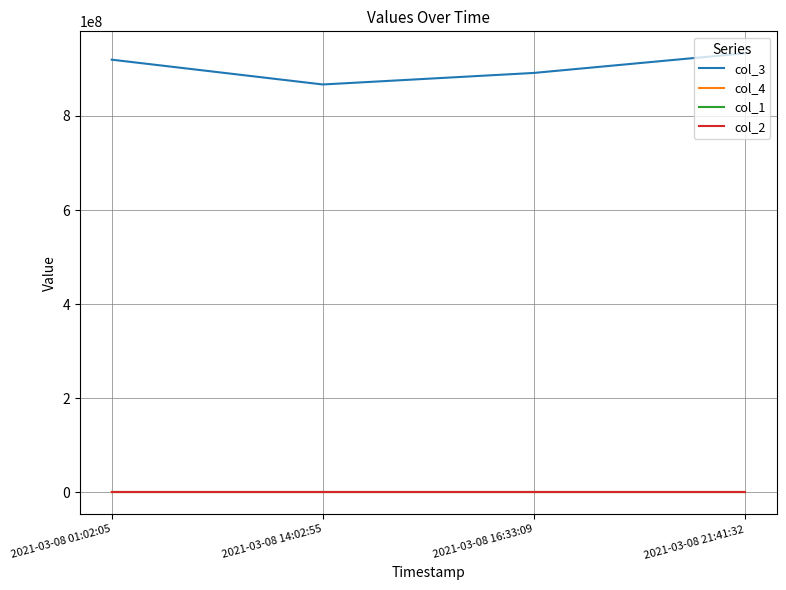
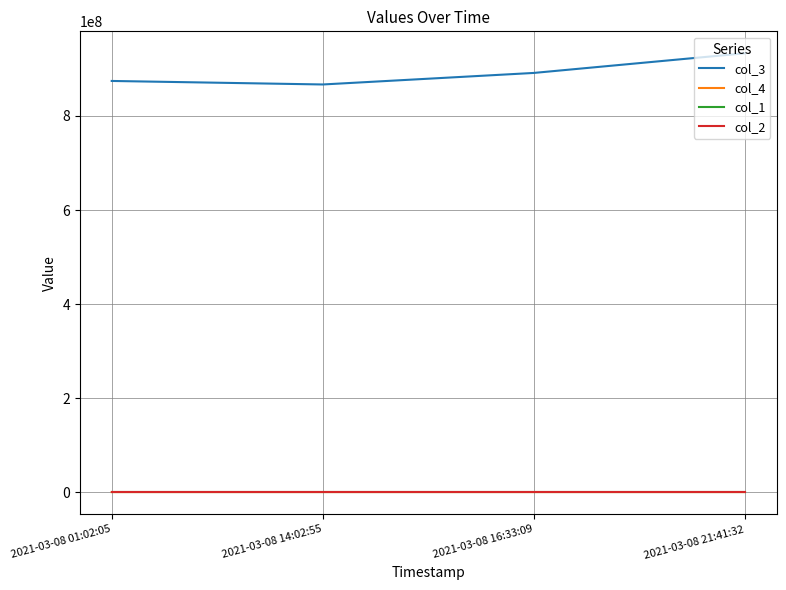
  {
    "col_3": {
-     "2021-03-08 01:02:05": 920000000,
+     "2021-03-08 01:02:05": 870000000,
      "2021-03-08 14:02:55": 870000000,
      "2021-03-08 16:33:09": 890000000
    },
    "col_2": {
      "2021-03-08 01:02:05": 0,
      "2021-03-08 14:02:55": 0,
      "2021-03-08 16:33:09": 0,
      "2021-03-08 21:41:32": 0
    }
  }
